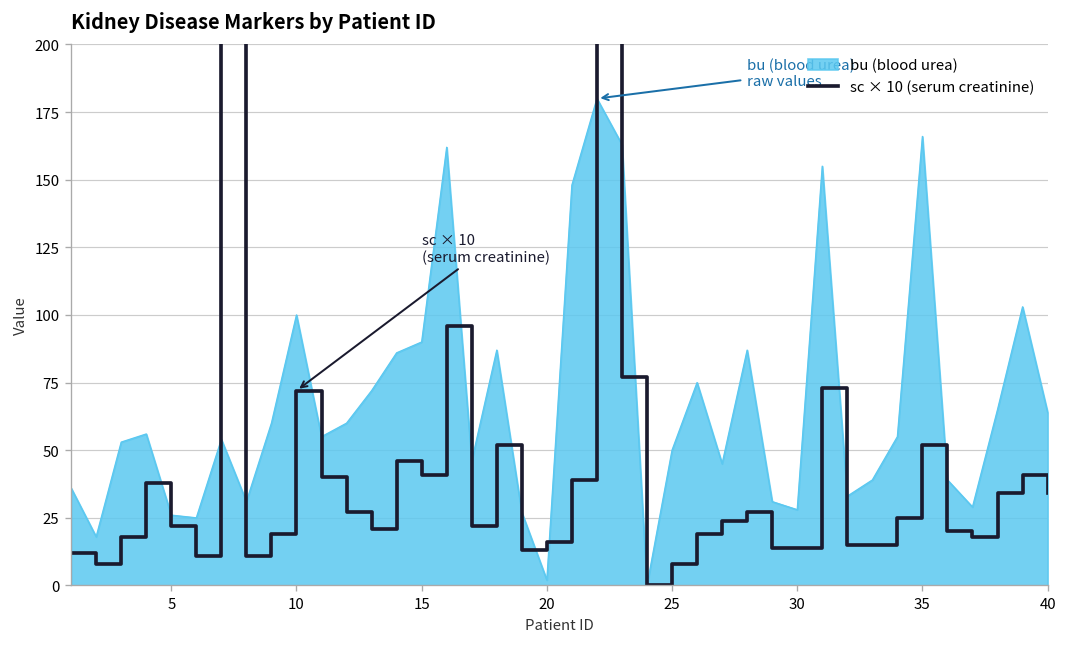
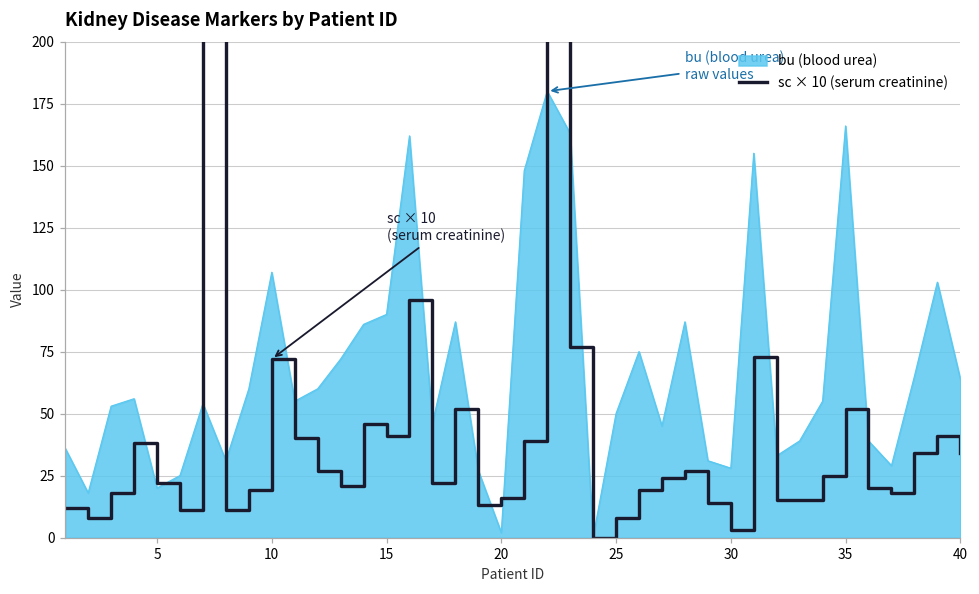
  {
    "bu (blood urea)": {
-     "5": 26,
-     "10": 100,
+     "5": 20,
+     "10": 107,
      "20": 2,
      "25": 50,
      "30": 28,
      "35": 166,
      "40": 64
    },
    "sc × 10 (serum creatinine)": {
      "5": 22,
      "10": 72,
      "15": 41,
      "20": 16,
      "25": 8,
-     "30": 14,
+     "30": 3,
      "35": 52,
      "40": 34
    }
  }
